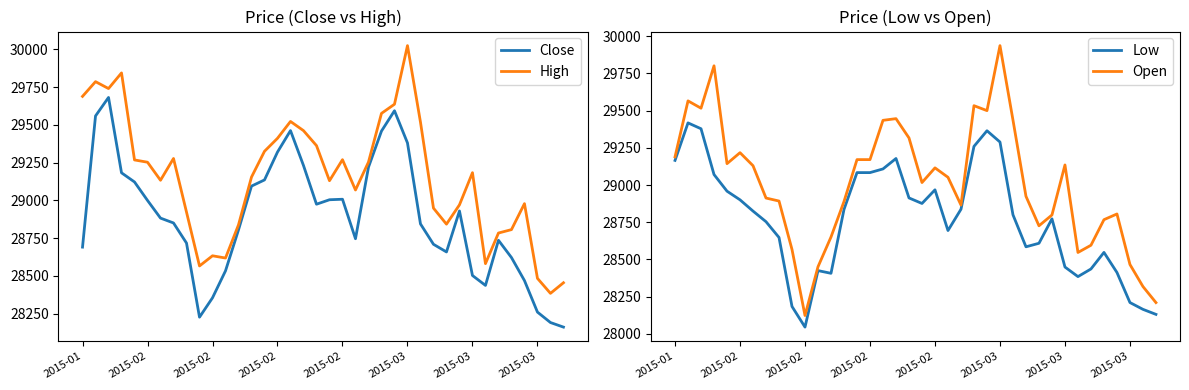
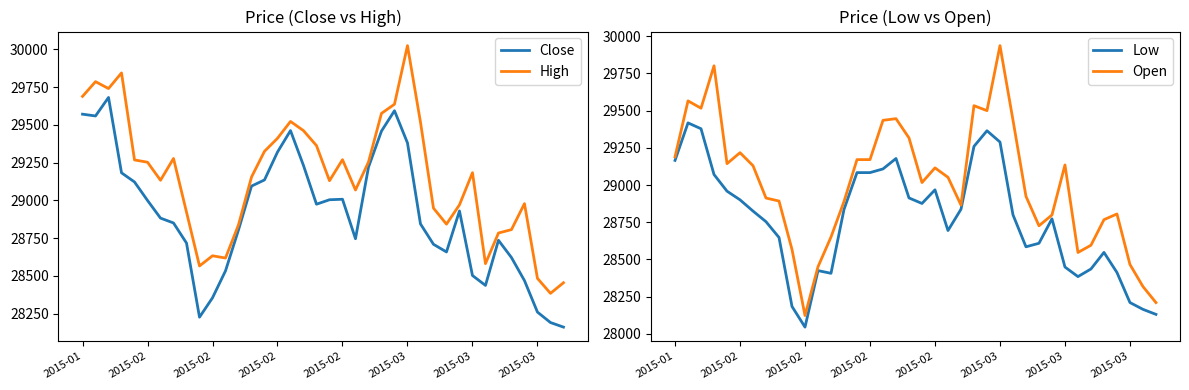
  {
    "Price (Close vs High)": {
      "Close": {
-       "2015-01": 28690
+       "2015-01": 29570
      },
      "High": {
        "2015-01": 29690
      }
    },
    "Price (Low vs Open)": {
      "Low": {
        "2015-01": 29170
      },
      "Open": {
        "2015-01": 29190
      }
    }
  }
